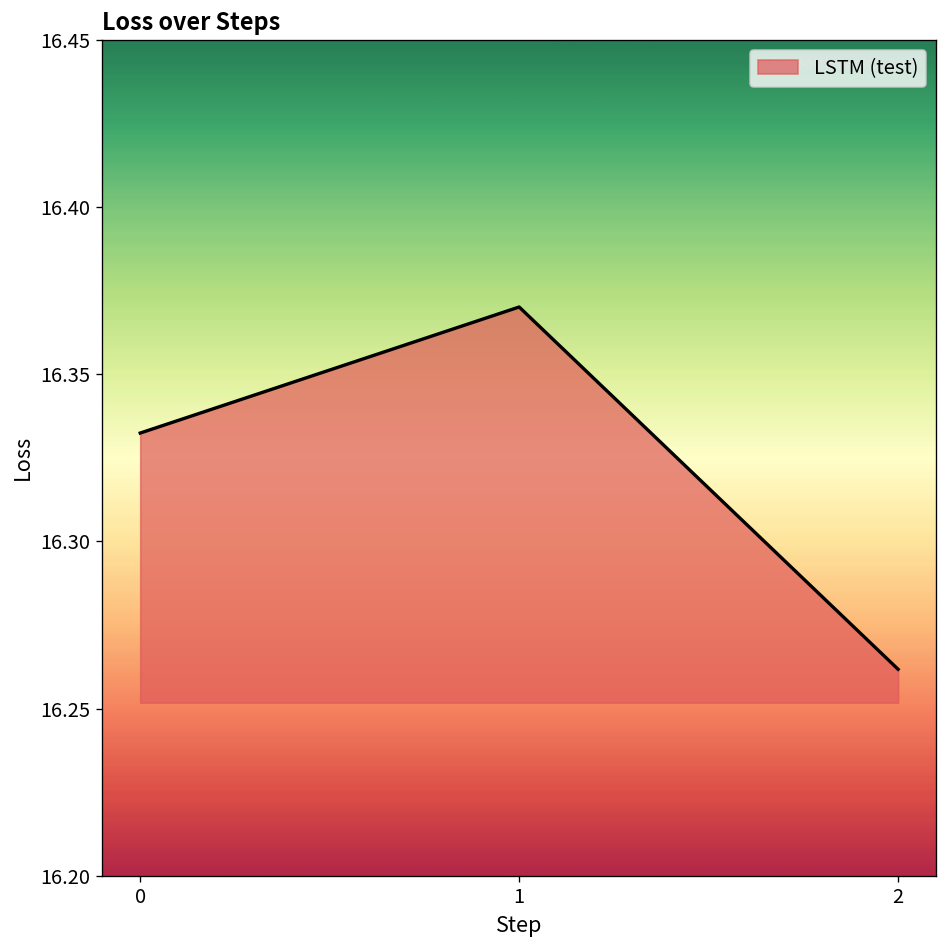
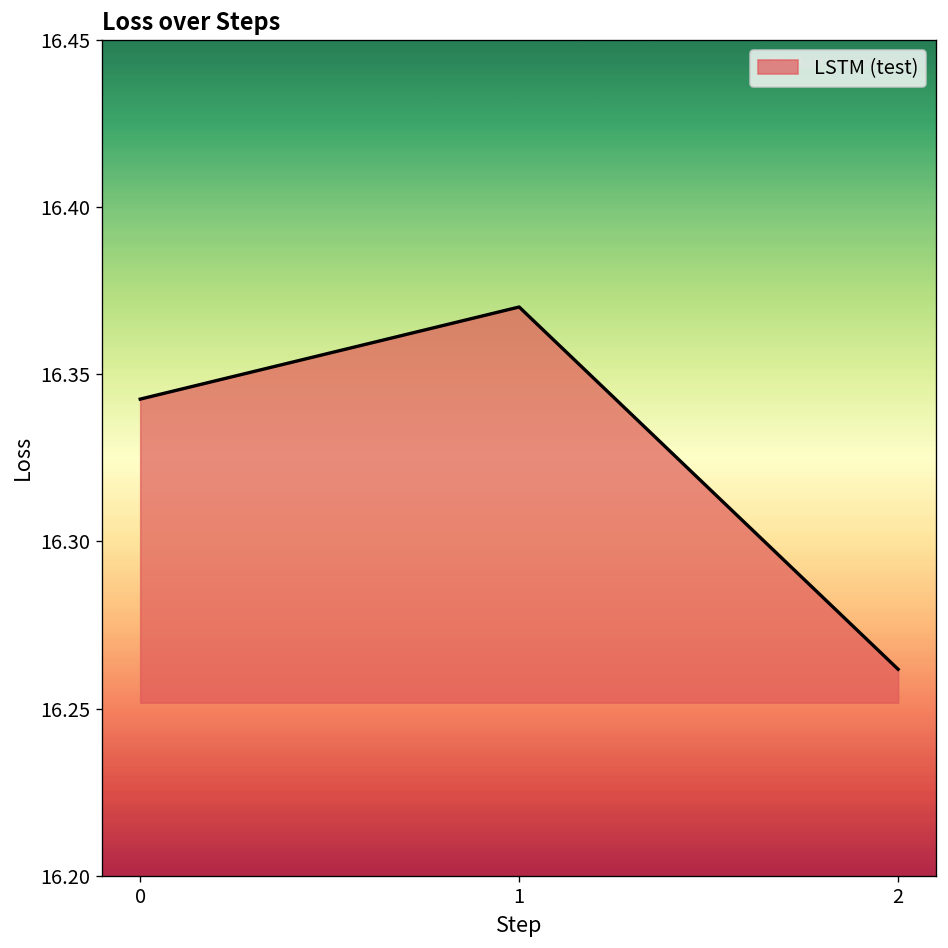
  {
-   "0": 16.332,
+   "0": 16.343,
    "1": 16.370,
    "2": 16.262
  }
